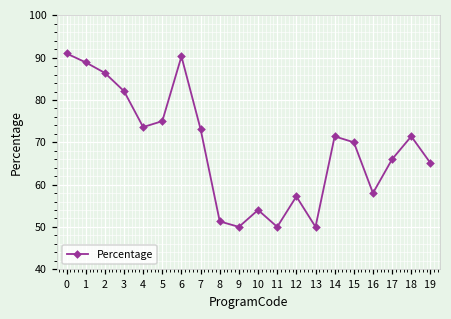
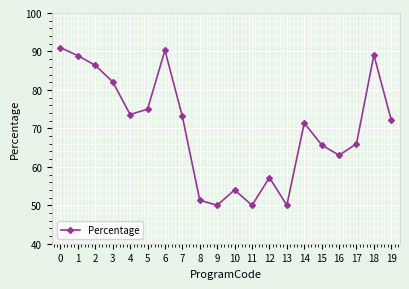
  {
    "0": 91,
    "1": 89,
    "2": 86,
    "3": 82,
    "4": 74,
    "5": 75,
    "6": 90,
    "7": 73,
    "8": 51,
    "9": 50,
    "10": 54,
    "11": 50,
    "12": 57,
    "13": 50,
    "14": 71,
-   "15": 70,
-   "16": 58,
+   "15": 66,
+   "16": 63,
    "17": 66,
-   "18": 71,
-   "19": 65
+   "18": 89,
+   "19": 72
  }
